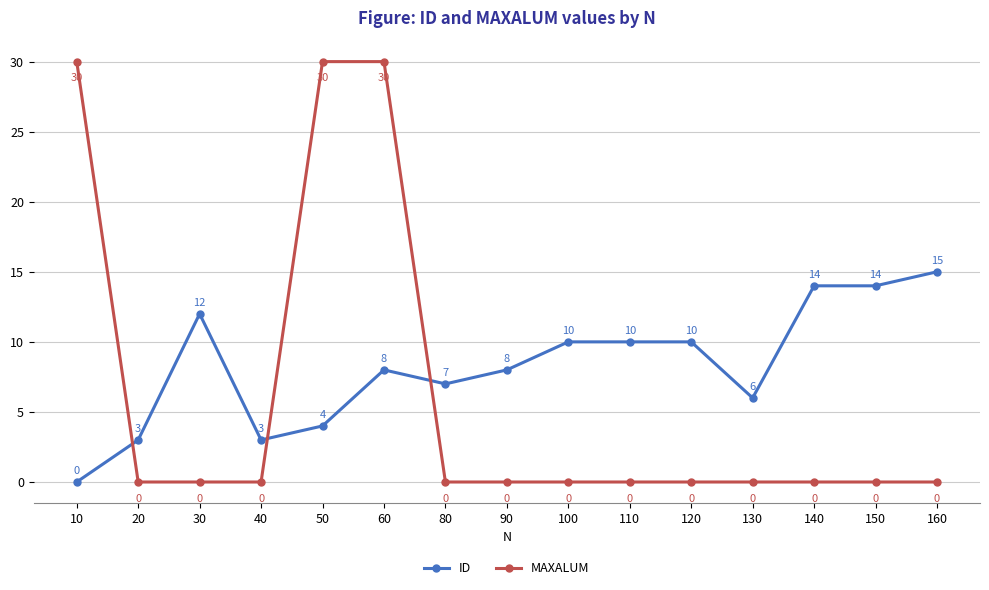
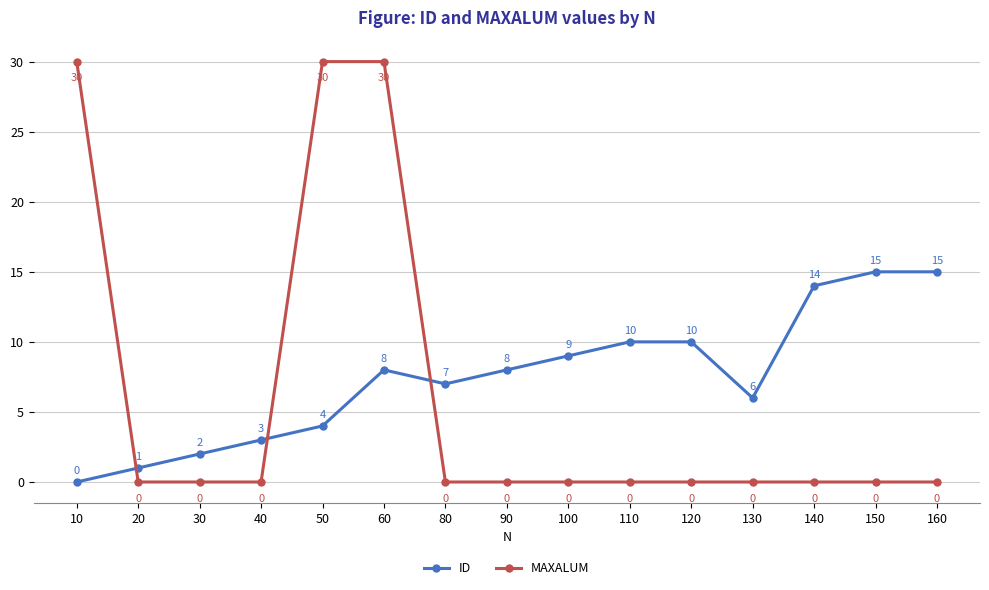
  {
    "ID": {
      "10": 0,
-     "20": 3,
-     "30": 12,
+     "20": 1,
+     "30": 2,
      "40": 3,
      "50": 4,
      "60": 8,
      "80": 7,
      "90": 8,
-     "100": 10,
+     "100": 9,
      "110": 10,
      "120": 10,
      "130": 6,
      "140": 14,
-     "150": 14,
+     "150": 15,
      "160": 15
    },
    "MAXALUM": {
      "10": 30,
      "20": 0,
      "30": 0,
      "40": 0,
      "50": 30,
      "60": 30,
      "80": 0,
      "90": 0,
      "100": 0,
      "110": 0,
      "120": 0,
      "130": 0,
      "140": 0,
      "150": 0,
      "160": 0
    }
  }
